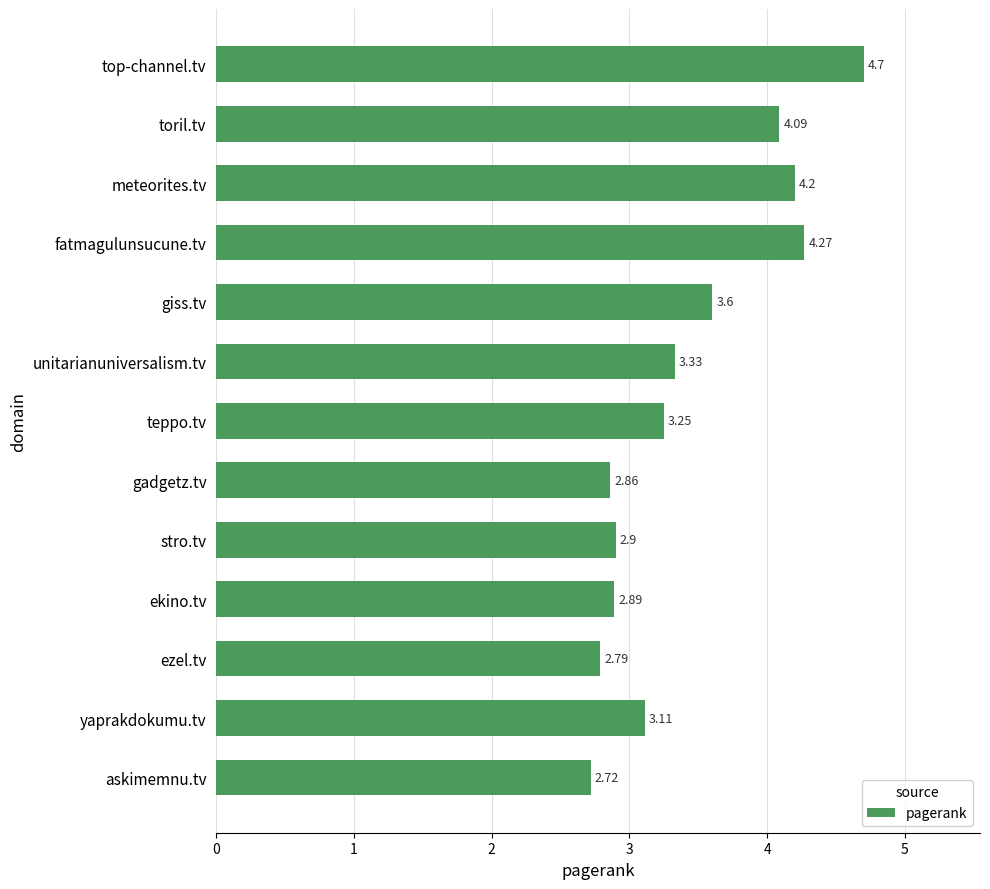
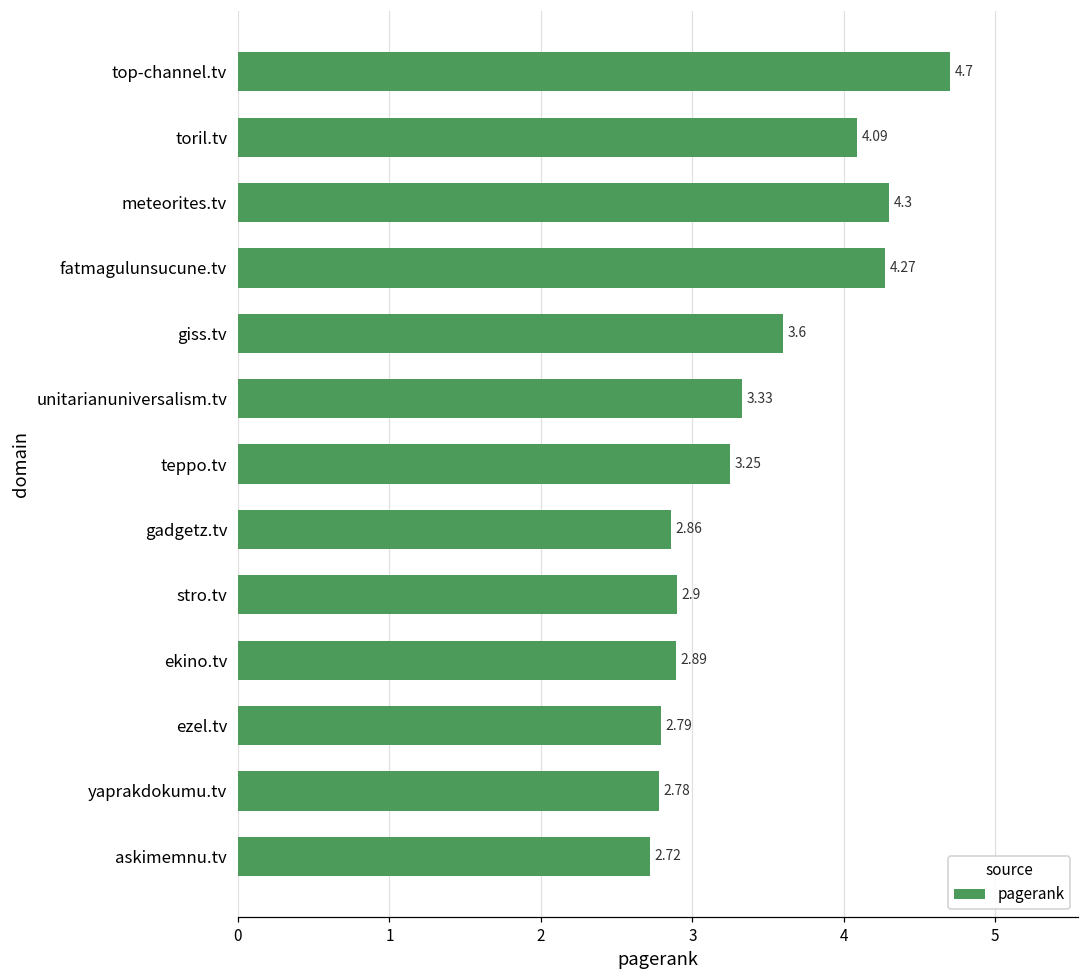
  {
    "top-channel.tv": 4.7,
    "toril.tv": 4.09,
-   "meteorites.tv": 4.2,
+   "meteorites.tv": 4.3,
    "fatmagulunsucune.tv": 4.27,
    "giss.tv": 3.6,
    "unitarianuniversalism.tv": 3.33,
    "teppo.tv": 3.25,
    "gadgetz.tv": 2.86,
    "stro.tv": 2.9,
    "ekino.tv": 2.89,
    "ezel.tv": 2.79,
-   "yaprakdokumu.tv": 3.11,
+   "yaprakdokumu.tv": 2.78,
    "askimemnu.tv": 2.72
  }
